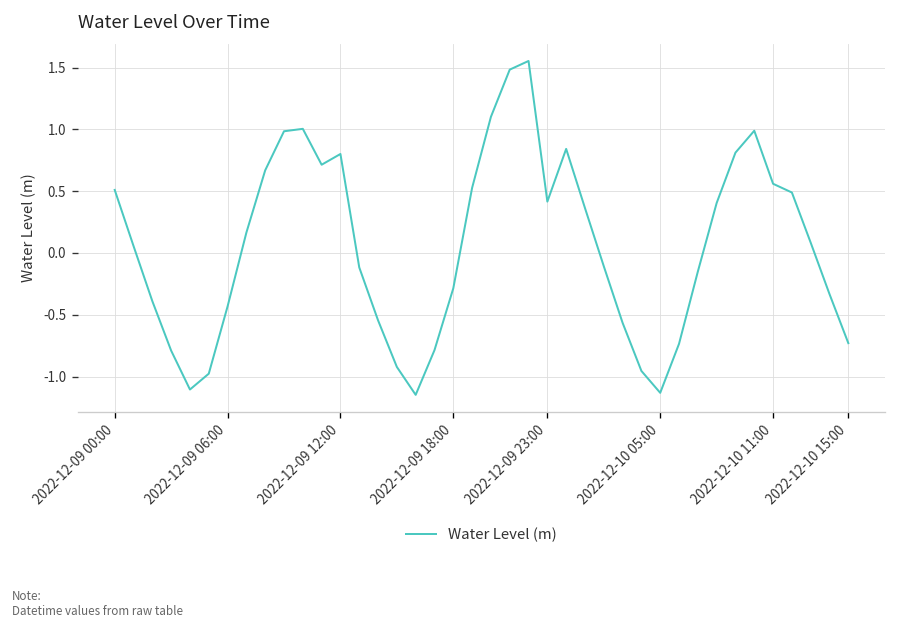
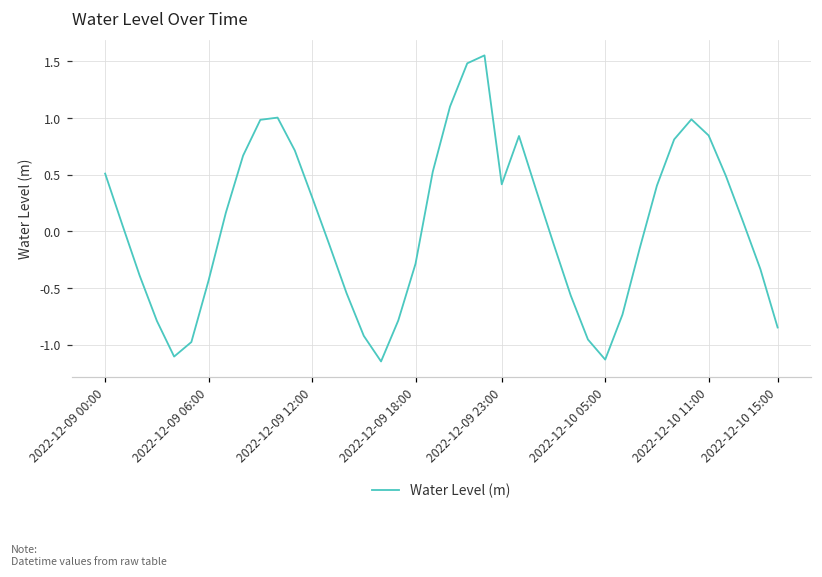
  {
    "2022-12-09 00:00": 0.51,
    "2022-12-09 06:00": -0.43,
-   "2022-12-09 12:00": 0.80,
+   "2022-12-09 12:00": 0.30,
    "2022-12-09 18:00": -0.29,
    "2022-12-09 23:00": 0.42,
    "2022-12-10 05:00": -1.13,
-   "2022-12-10 11:00": 0.56,
-   "2022-12-10 15:00": -0.73
+   "2022-12-10 11:00": 0.85,
+   "2022-12-10 15:00": -0.85
  }
